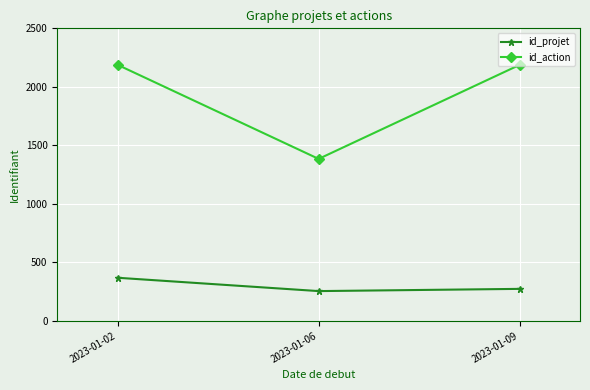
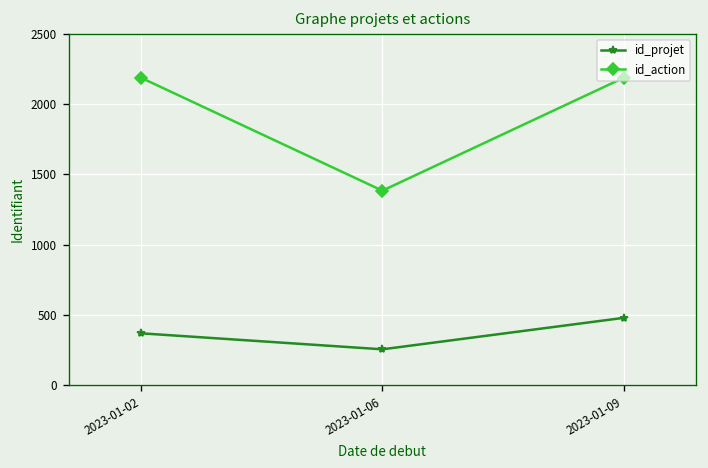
  {
    "id_projet": {
      "2023-01-02": 370,
      "2023-01-06": 250,
-     "2023-01-09": 270
+     "2023-01-09": 480
    },
    "id_action": {
      "2023-01-02": 2190,
      "2023-01-06": 1380
    }
  }
